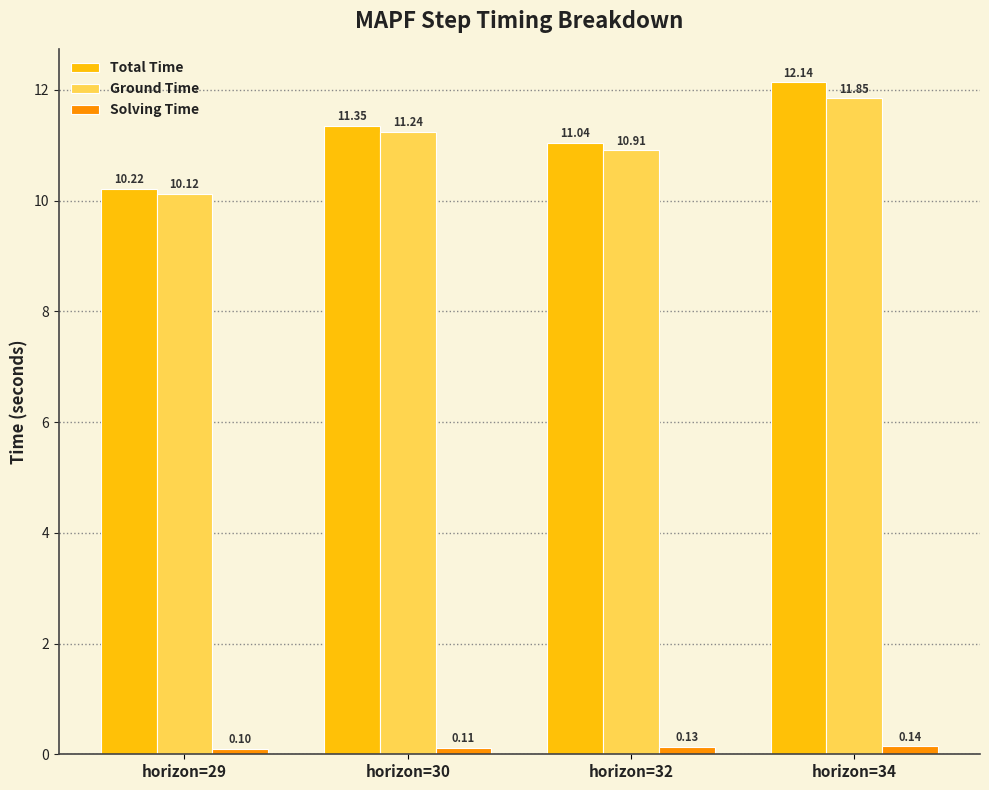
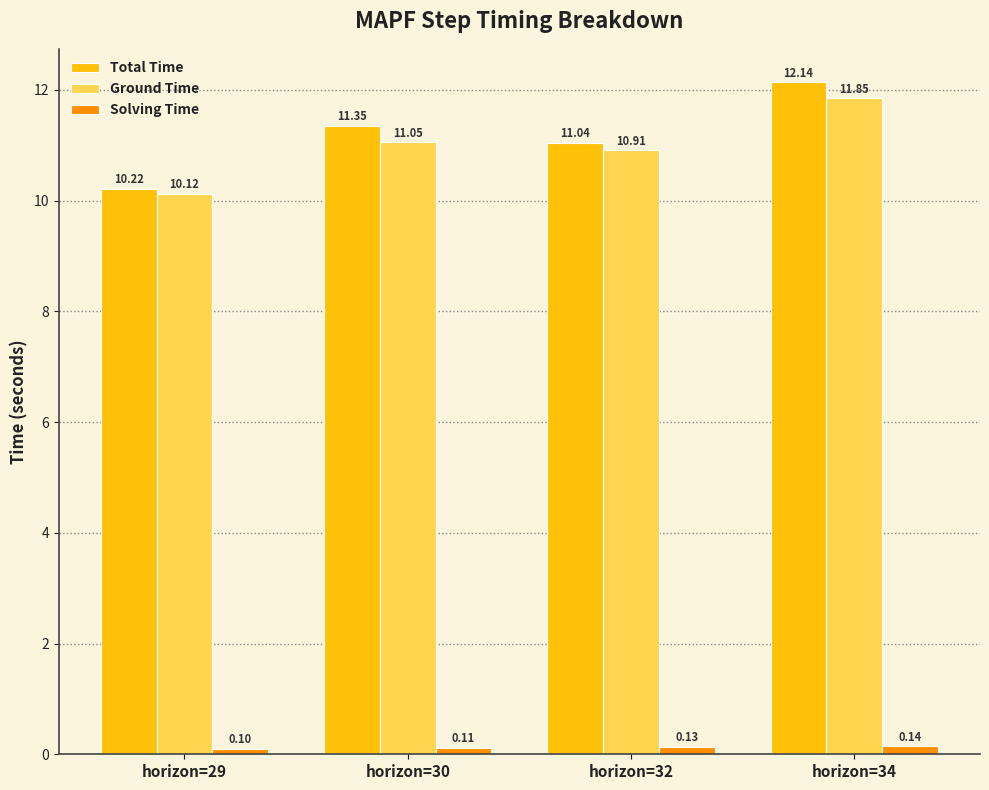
  {
    "Ground Time": {
      "horizon=29": 10.12,
-     "horizon=30": 11.24,
+     "horizon=30": 11.05,
      "horizon=32": 10.91,
      "horizon=34": 11.85
    }
  }
